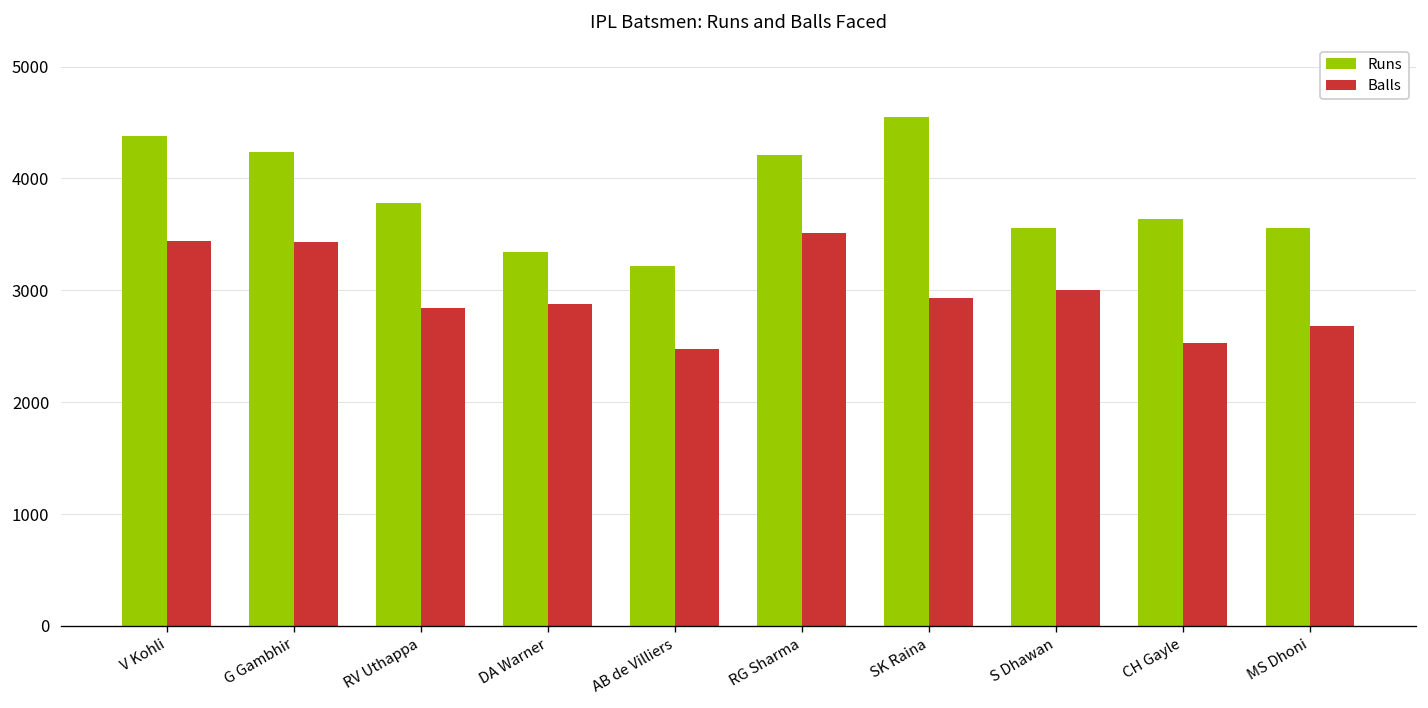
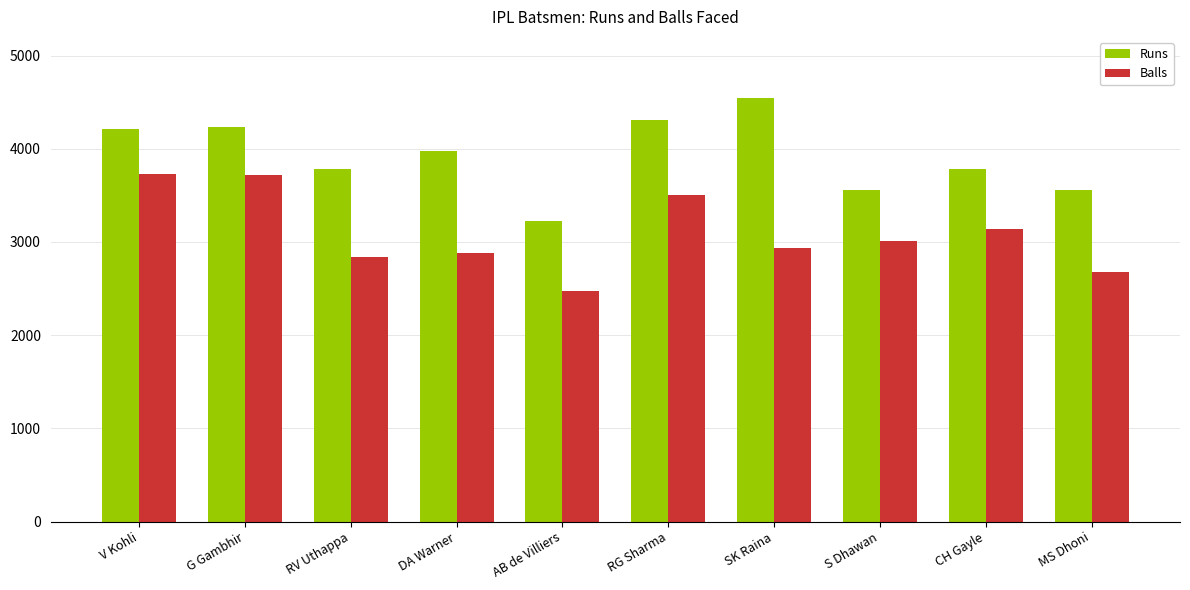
  {
    "Runs": {
-     "V Kohli": 4400,
+     "V Kohli": 4200,
      "G Gambhir": 4200,
      "RV Uthappa": 3800,
-     "DA Warner": 3300,
+     "DA Warner": 4000,
      "AB de Villiers": 3200,
-     "RG Sharma": 4200,
+     "RG Sharma": 4300,
      "SK Raina": 4500,
      "S Dhawan": 3600,
-     "CH Gayle": 3600,
+     "CH Gayle": 3800,
      "MS Dhoni": 3600
    },
    "Balls": {
-     "V Kohli": 3400,
-     "G Gambhir": 3400,
+     "V Kohli": 3700,
+     "G Gambhir": 3700,
      "RV Uthappa": 2800,
      "DA Warner": 2900,
      "AB de Villiers": 2500,
      "RG Sharma": 3500,
      "SK Raina": 2900,
      "S Dhawan": 3000,
-     "CH Gayle": 2500,
+     "CH Gayle": 3100,
      "MS Dhoni": 2700
    }
  }
